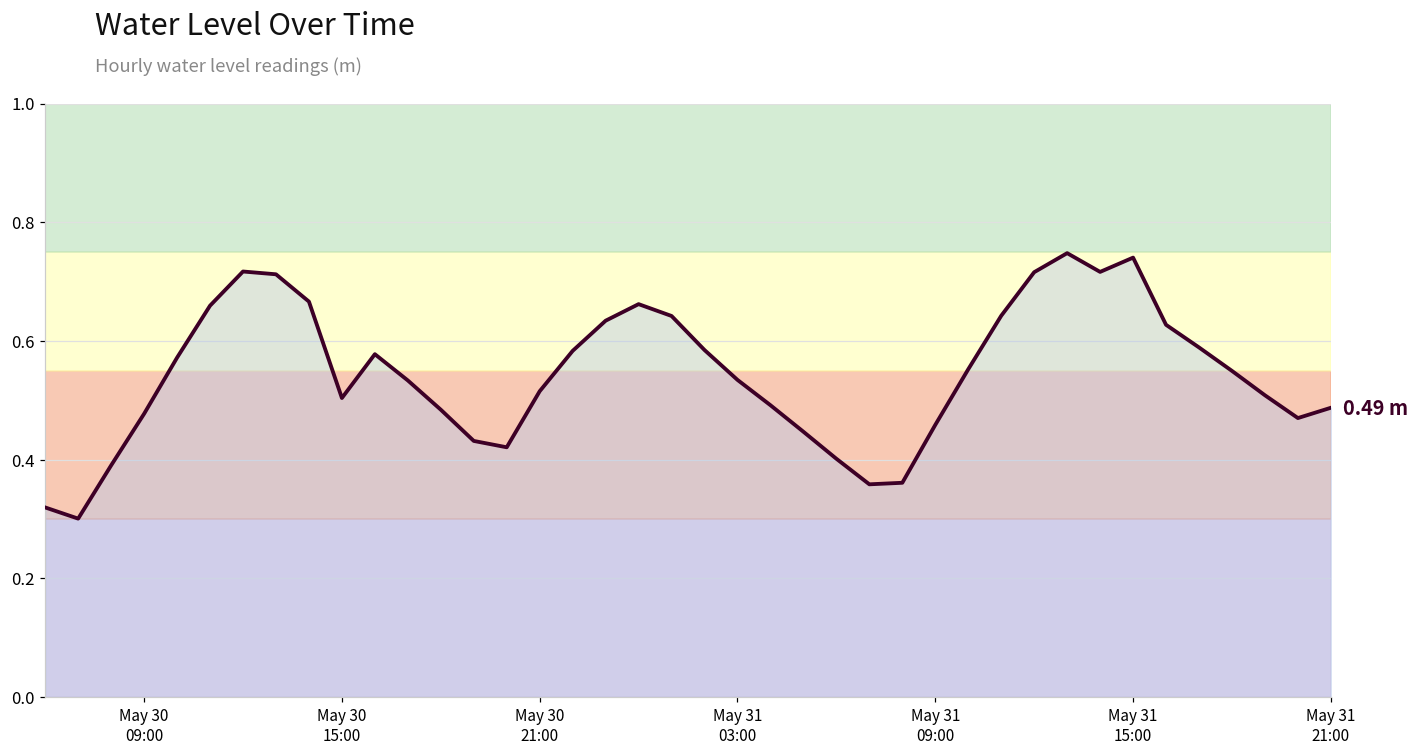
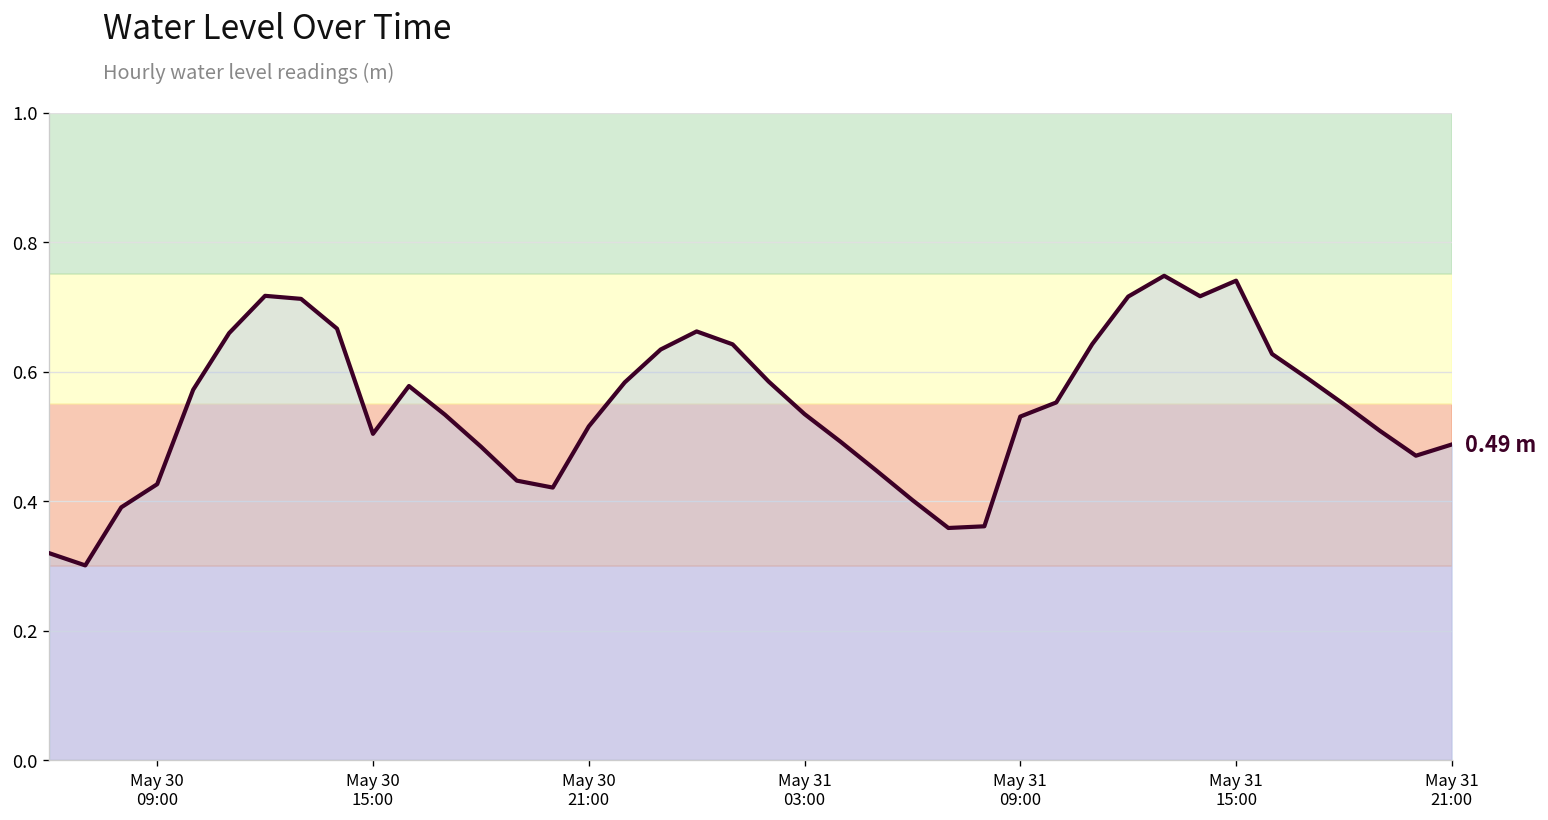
  {
-   "May 30 09:00": 0.48,
+   "May 30 09:00": 0.43,
    "May 30 15:00": 0.50,
    "May 30 21:00": 0.52,
    "May 31 03:00": 0.53,
-   "May 31 09:00": 0.46,
+   "May 31 09:00": 0.53,
    "May 31 15:00": 0.74
  }
